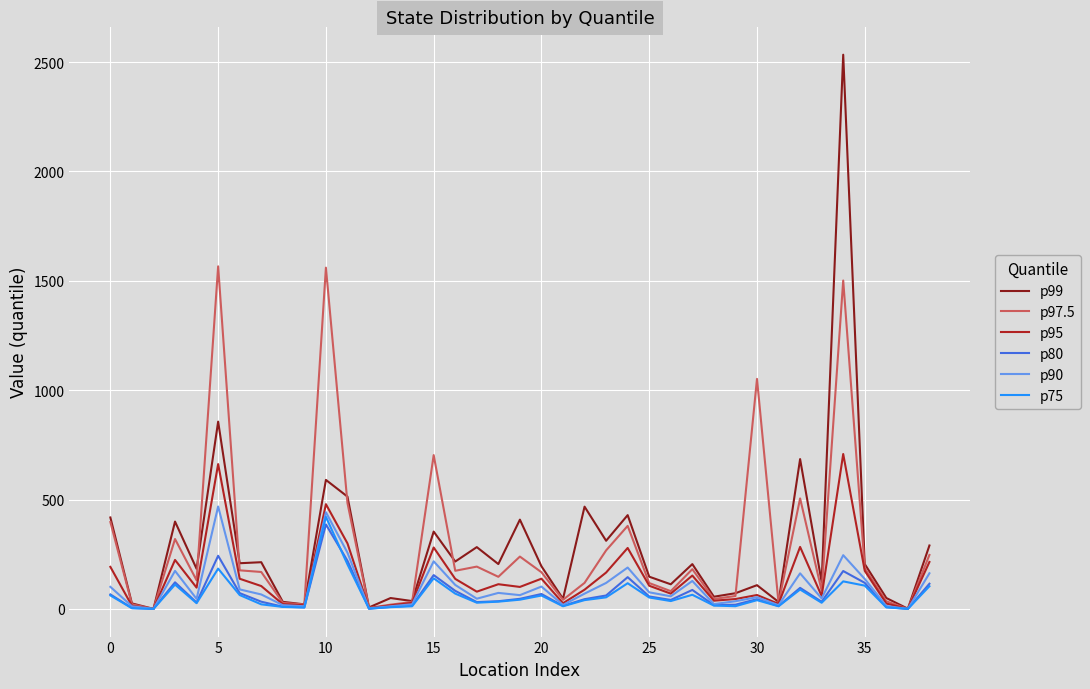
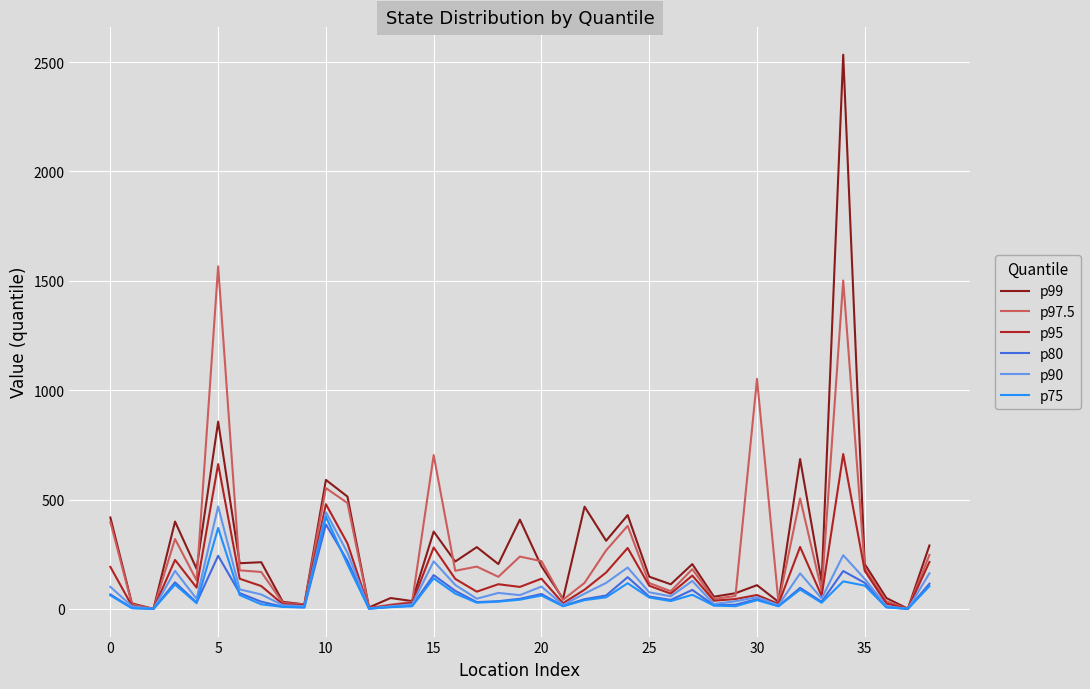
  {
    "p97.5": {
      "0": 400,
      "5": 1570,
-     "10": 1560,
+     "10": 550,
      "15": 700,
-     "20": 170,
+     "20": 220,
      "25": 120,
      "30": 1050,
      "35": 190
    },
    "p75": {
-     "5": 180,
+     "5": 370,
      "10": 420,
      "15": 140,
      "35": 110
    }
  }
